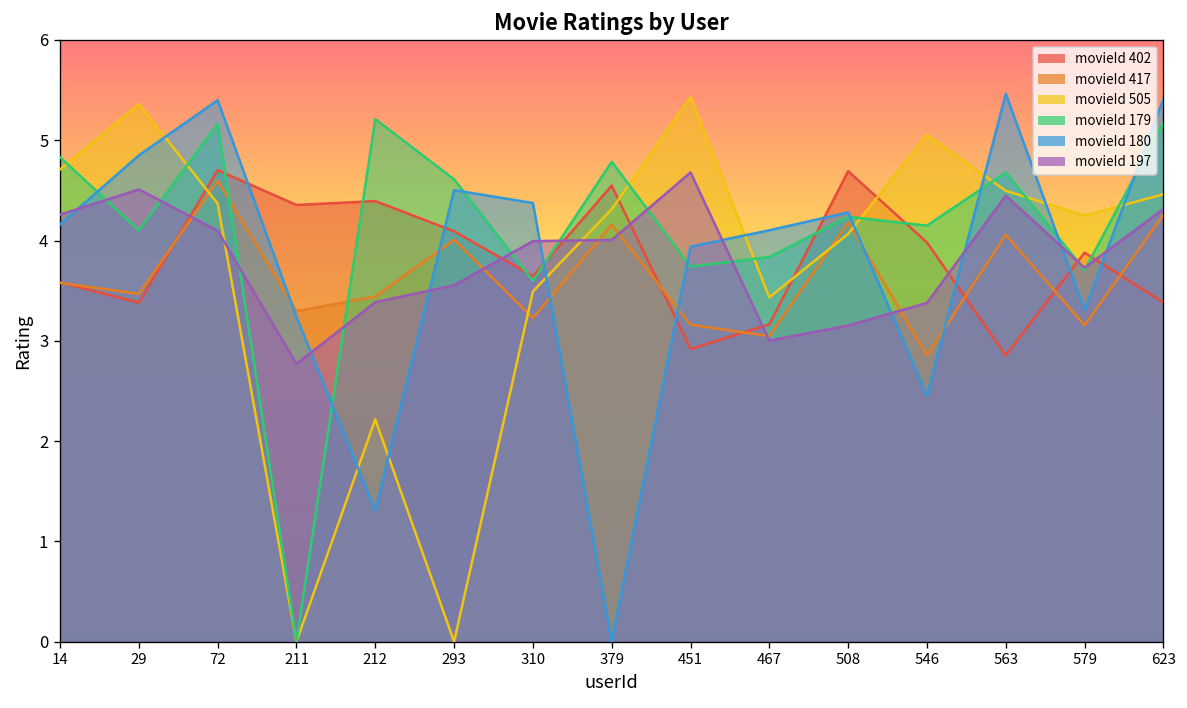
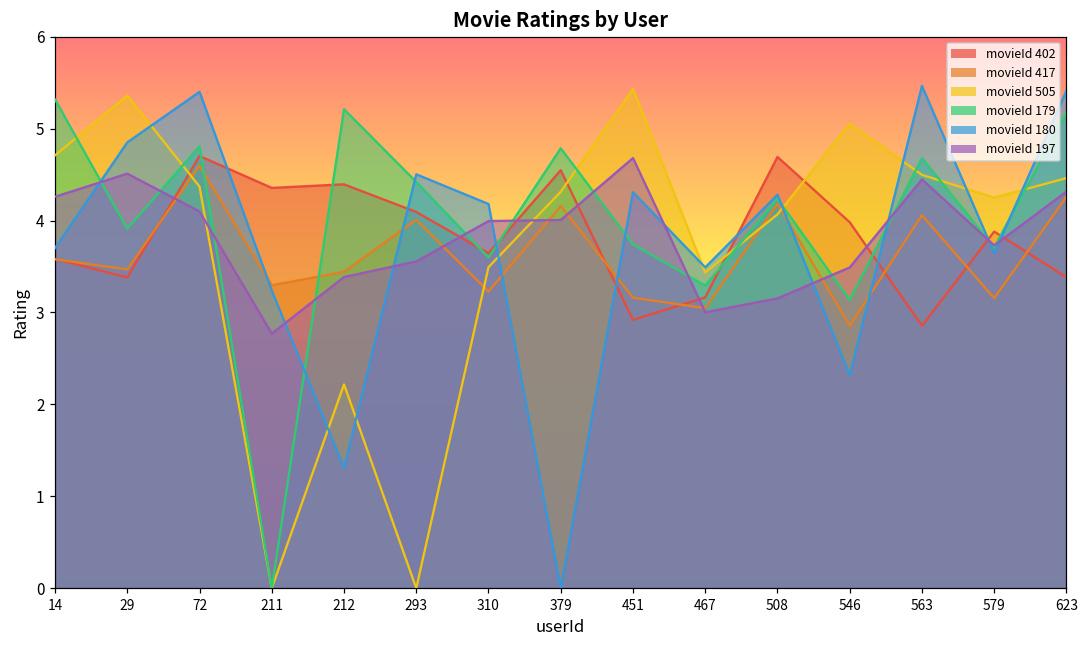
  {
    "movieId 179": {
-     "14": 4.8,
-     "29": 4.1,
-     "72": 5.2,
+     "14": 5.3,
+     "29": 3.9,
+     "72": 4.8,
      "212": 5.2,
-     "293": 4.6,
+     "293": 4.4,
      "310": 3.6,
      "379": 4.8,
      "451": 3.7,
-     "467": 3.8,
+     "467": 3.3,
      "508": 4.2,
-     "546": 4.1,
+     "546": 3.1,
      "563": 4.7,
      "623": 5.2
    },
    "movieId 180": {
-     "14": 4.2,
+     "14": 3.7,
      "29": 4.8,
      "72": 5.4,
      "211": 3.2,
      "212": 1.3,
      "293": 4.5,
-     "310": 4.4,
+     "310": 4.2,
      "379": 0.0,
-     "451": 3.9,
-     "467": 4.1,
+     "451": 4.3,
+     "467": 3.5,
      "508": 4.3,
-     "546": 2.5,
+     "546": 2.3,
      "563": 5.5,
-     "579": 3.3,
+     "579": 3.6,
      "623": 5.4
    },
    "movieId 197": {
      "14": 4.3,
      "29": 4.5,
      "72": 4.1,
      "211": 2.8,
      "212": 3.4,
      "293": 3.6,
      "310": 4.0,
      "379": 4.0,
      "451": 4.7,
      "467": 3.0,
      "508": 3.2,
-     "546": 3.4,
+     "546": 3.5,
      "563": 4.4,
      "623": 4.3
    }
  }
